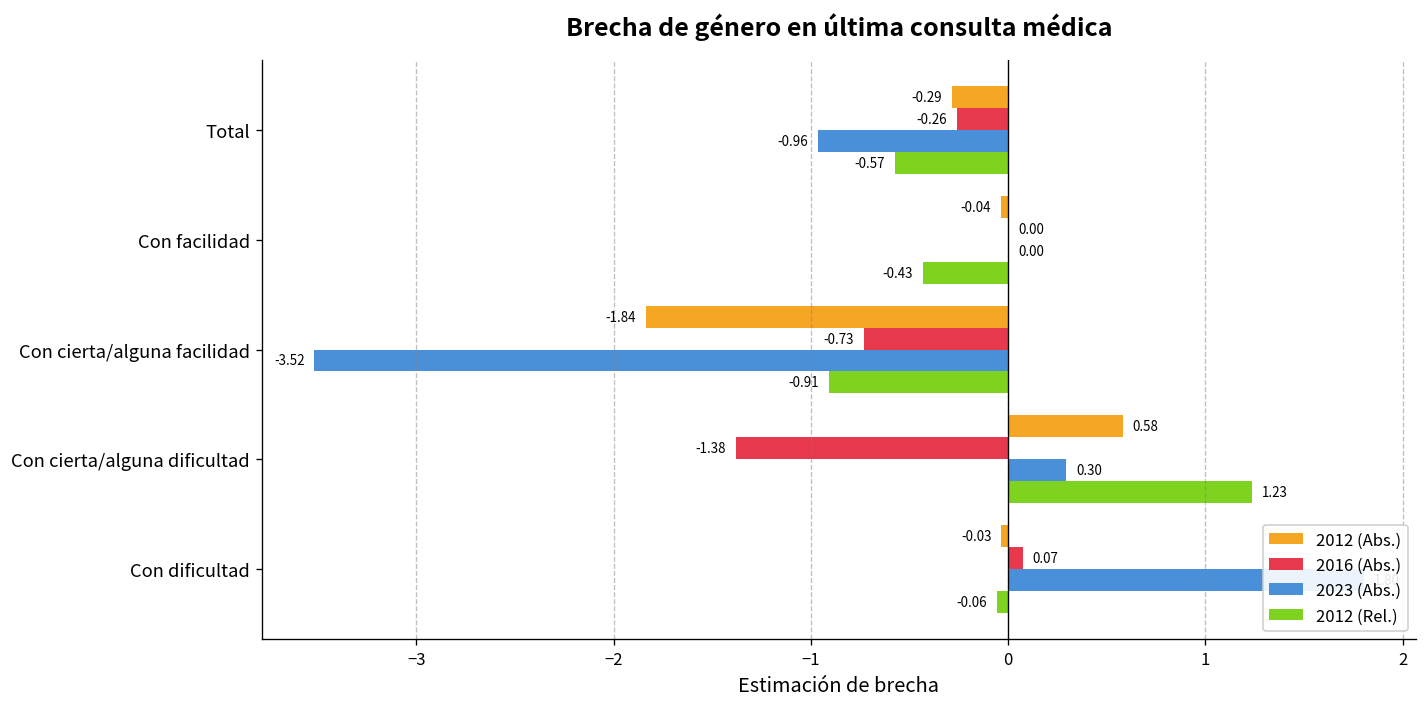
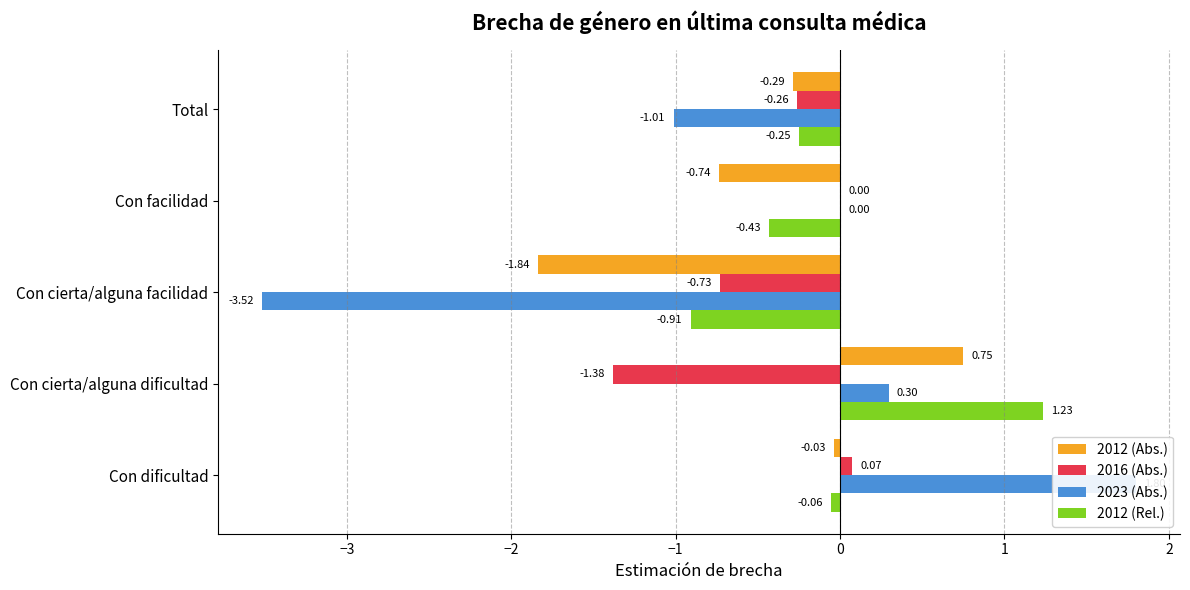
  {
    "2012 (Abs.)": {
      "Total": -0.29,
-     "Con facilidad": -0.04,
+     "Con facilidad": -0.74,
      "Con cierta/alguna facilidad": -1.84,
-     "Con cierta/alguna dificultad": 0.58,
+     "Con cierta/alguna dificultad": 0.75,
      "Con dificultad": -0.03
    },
    "2016 (Abs.)": {
      "Total": -0.26,
      "Con facilidad": 0.00,
      "Con cierta/alguna facilidad": -0.73,
      "Con cierta/alguna dificultad": -1.38,
      "Con dificultad": 0.07
    },
    "2023 (Abs.)": {
-     "Total": -0.96,
+     "Total": -1.01,
      "Con facilidad": 0.00,
      "Con cierta/alguna facilidad": -3.52,
      "Con cierta/alguna dificultad": 0.30
    },
    "2012 (Rel.)": {
-     "Total": -0.57,
+     "Total": -0.25,
      "Con facilidad": -0.43,
      "Con cierta/alguna facilidad": -0.91,
      "Con cierta/alguna dificultad": 1.23,
      "Con dificultad": -0.06
    }
  }
